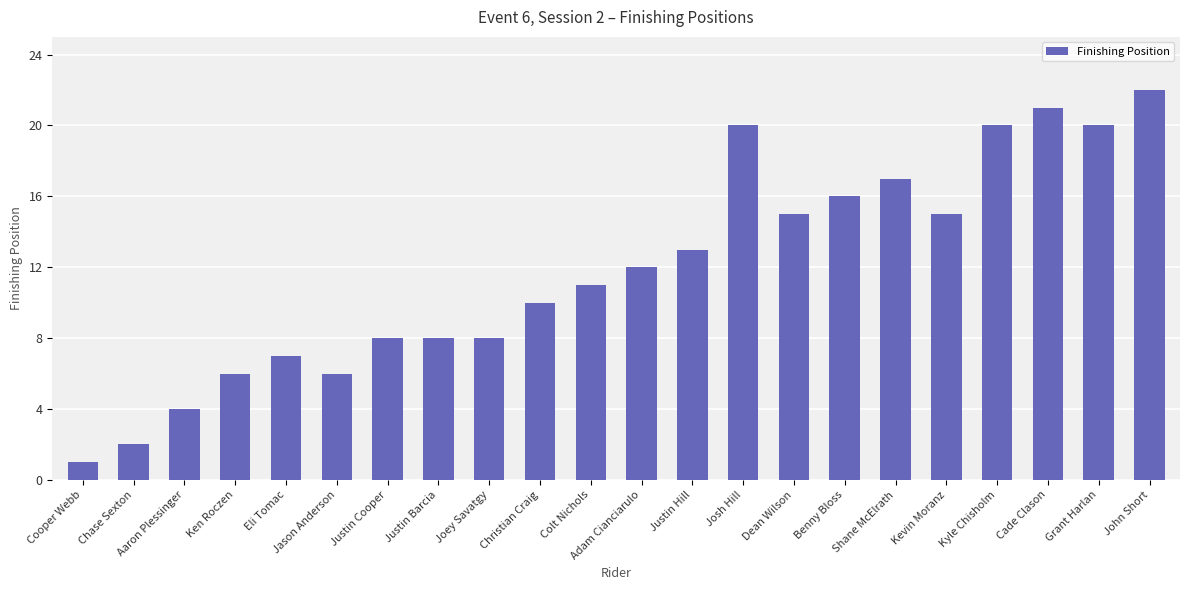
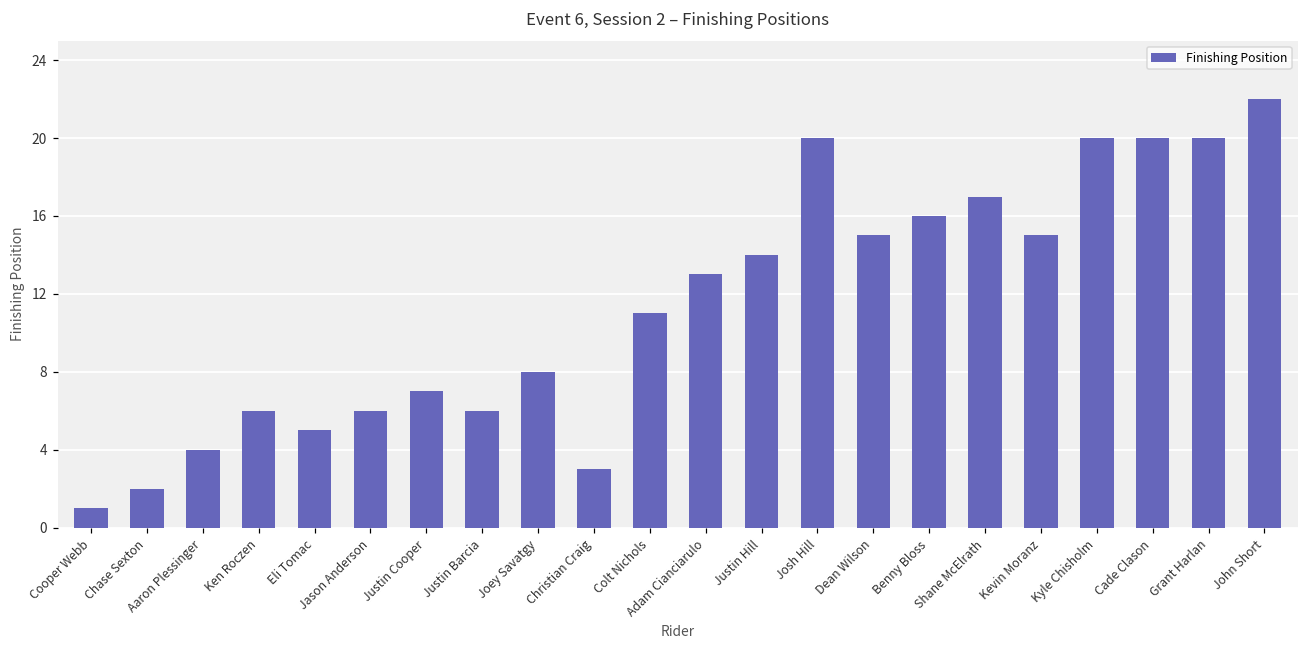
  {
    "Cooper Webb": 1,
    "Chase Sexton": 2,
    "Aaron Plessinger": 4,
    "Ken Roczen": 6,
-   "Eli Tomac": 7,
+   "Eli Tomac": 5,
    "Jason Anderson": 6,
-   "Justin Cooper": 8,
-   "Justin Barcia": 8,
+   "Justin Cooper": 7,
+   "Justin Barcia": 6,
    "Joey Savatgy": 8,
-   "Christian Craig": 10,
+   "Christian Craig": 3,
    "Colt Nichols": 11,
-   "Adam Cianciarulo": 12,
-   "Justin Hill": 13,
+   "Adam Cianciarulo": 13,
+   "Justin Hill": 14,
    "Josh Hill": 20,
    "Dean Wilson": 15,
    "Benny Bloss": 16,
    "Shane McElrath": 17,
    "Kevin Moranz": 15,
    "Kyle Chisholm": 20,
-   "Cade Clason": 21,
+   "Cade Clason": 20,
    "Grant Harlan": 20,
    "John Short": 22
  }
